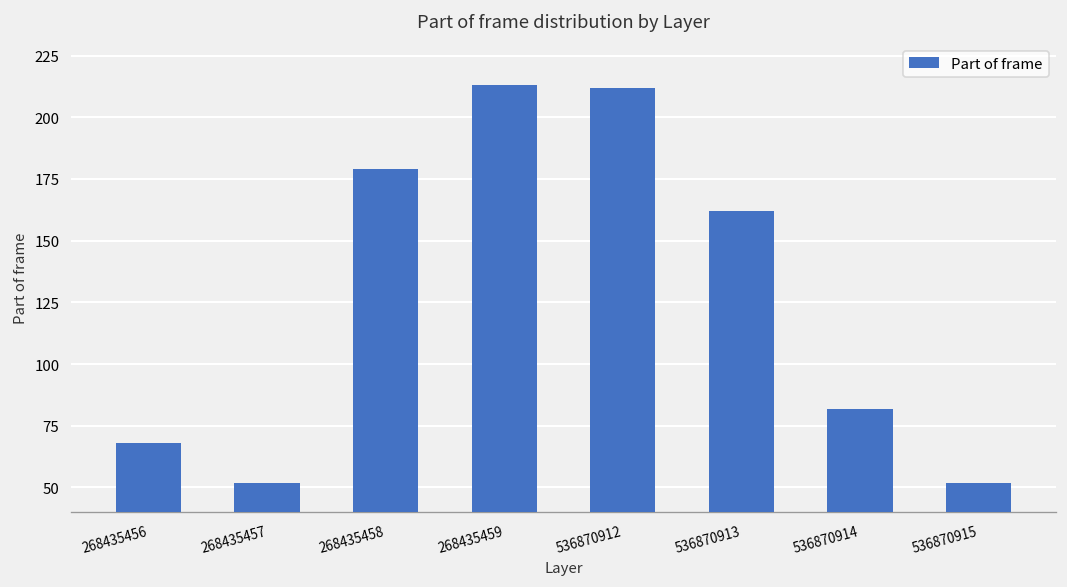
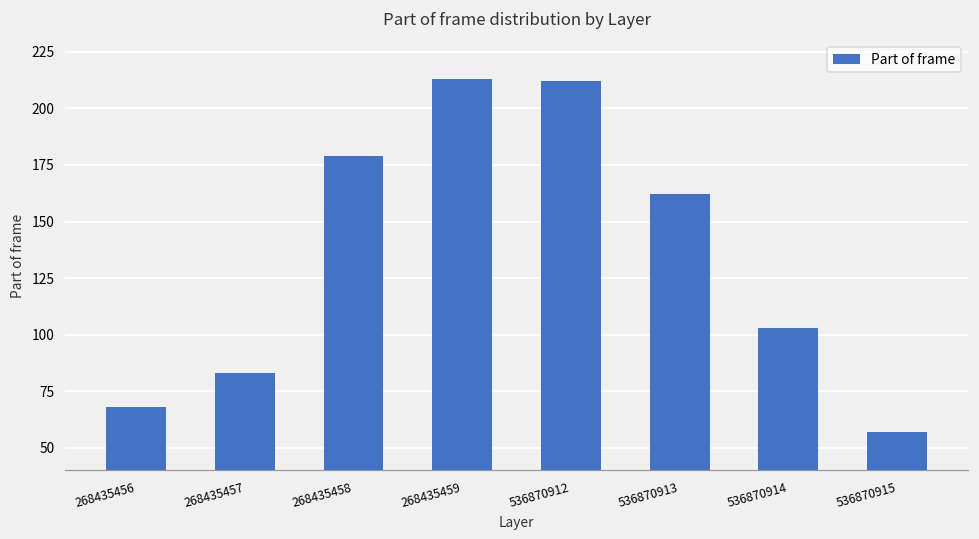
  {
    "268435456": 68,
-   "268435457": 52,
+   "268435457": 83,
    "268435458": 179,
    "268435459": 213,
    "536870912": 212,
    "536870913": 162,
-   "536870914": 82,
-   "536870915": 52
+   "536870914": 103,
+   "536870915": 57
  }
